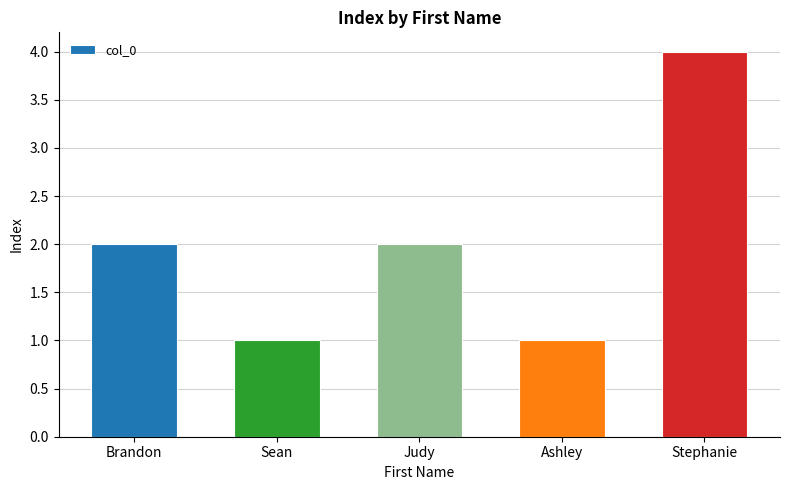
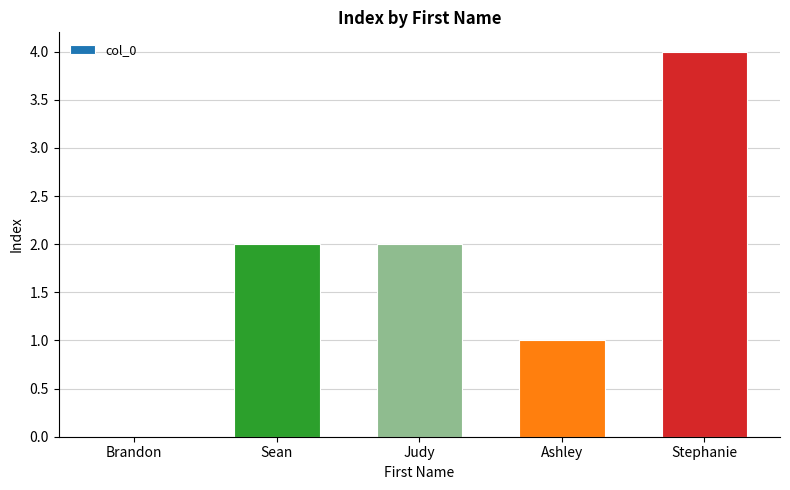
  {
-   "Brandon": 2,
-   "Sean": 1,
+   "Brandon": 0,
+   "Sean": 2,
    "Judy": 2,
    "Ashley": 1,
    "Stephanie": 4
  }
